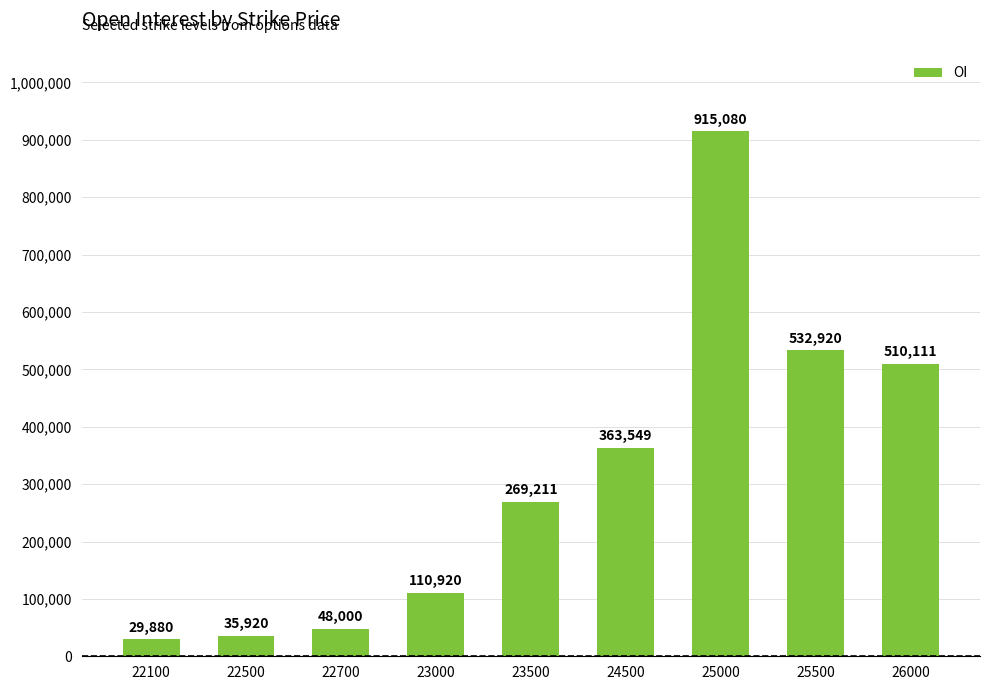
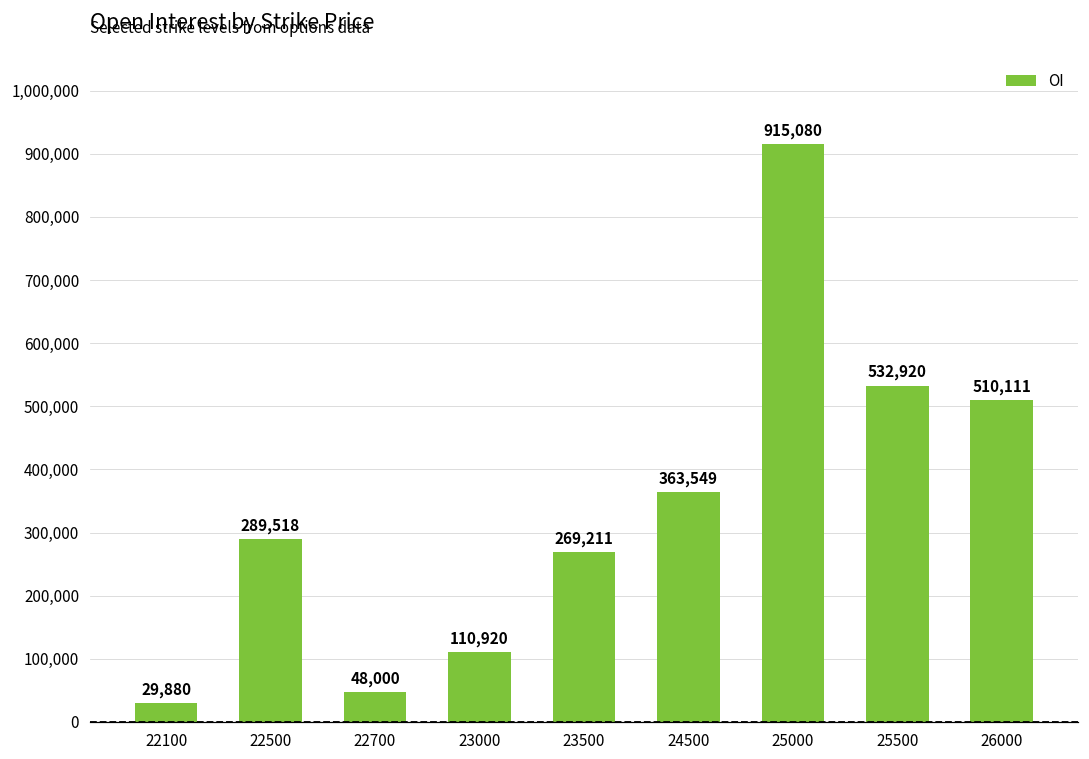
  {
    "22100": "29,880",
-   "22500": "35,920",
+   "22500": "289,518",
    "22700": "48,000",
    "23000": "110,920",
    "23500": "269,211",
    "24500": "363,549",
    "25000": "915,080",
    "25500": "532,920",
    "26000": "510,111"
  }
